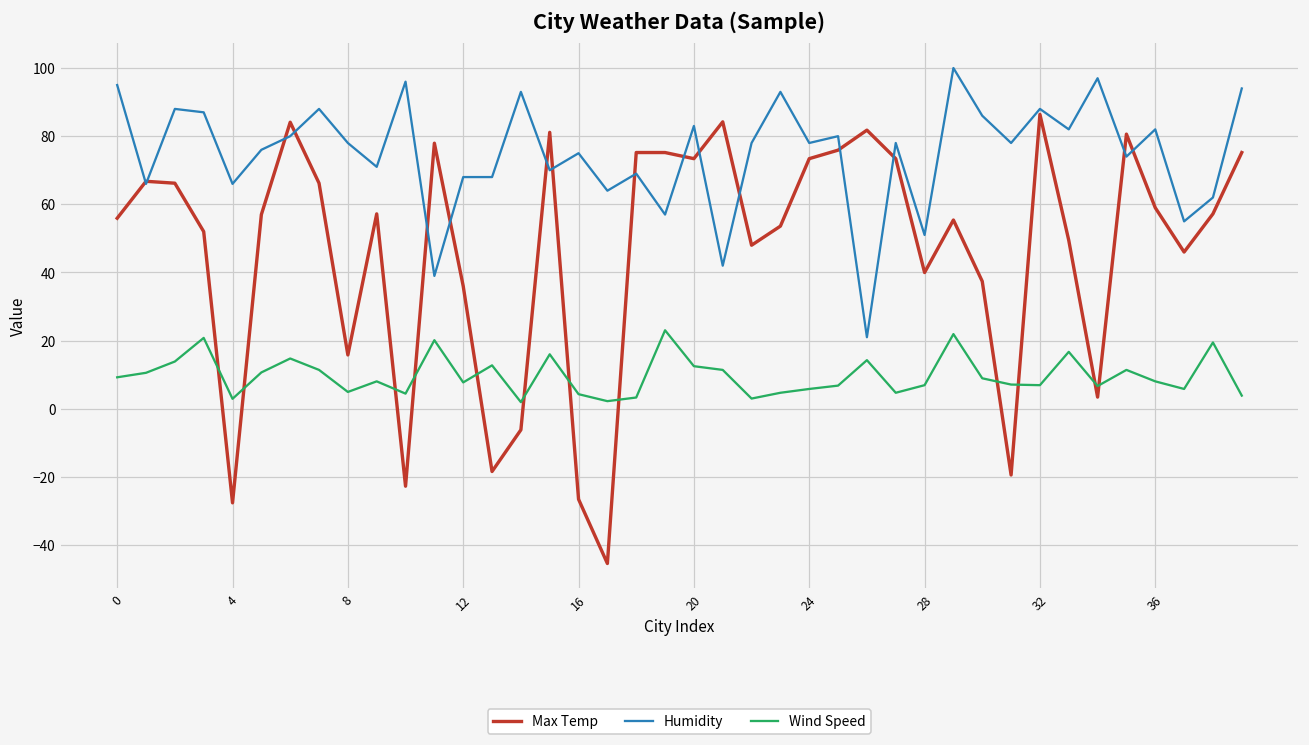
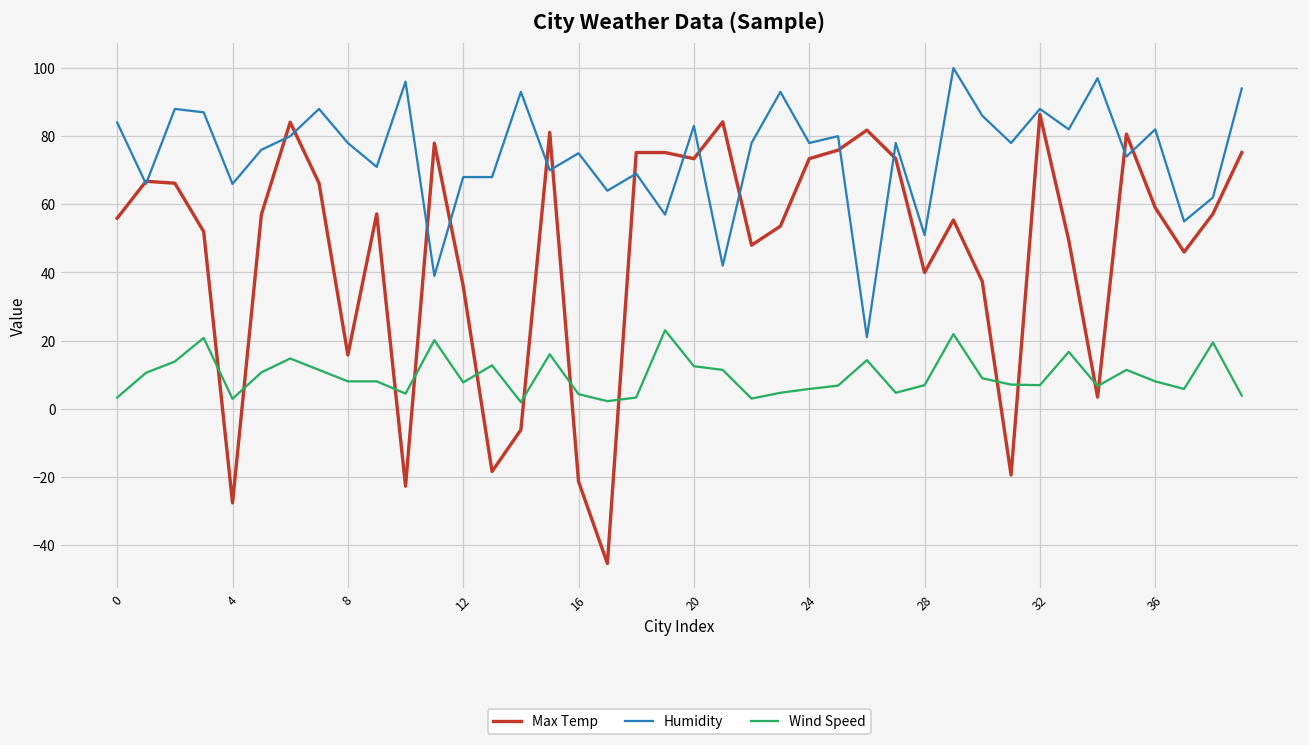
  {
    "Max Temp": {
      "0": 56,
      "4": -28,
      "8": 16,
      "12": 36,
-     "16": -27,
+     "16": -21,
      "20": 73,
      "24": 73,
      "28": 40,
      "32": 86,
      "36": 59
    },
    "Humidity": {
-     "0": 95,
+     "0": 84,
      "4": 66,
      "8": 78,
      "12": 68,
      "16": 75,
      "20": 83,
      "24": 78,
      "28": 51,
      "32": 88,
      "36": 82
    },
    "Wind Speed": {
-     "0": 9,
+     "0": 3,
      "4": 3,
-     "8": 5,
+     "8": 8,
      "12": 8,
      "16": 4,
      "20": 13,
      "24": 6,
      "28": 7,
      "32": 7,
      "36": 8
    }
  }
